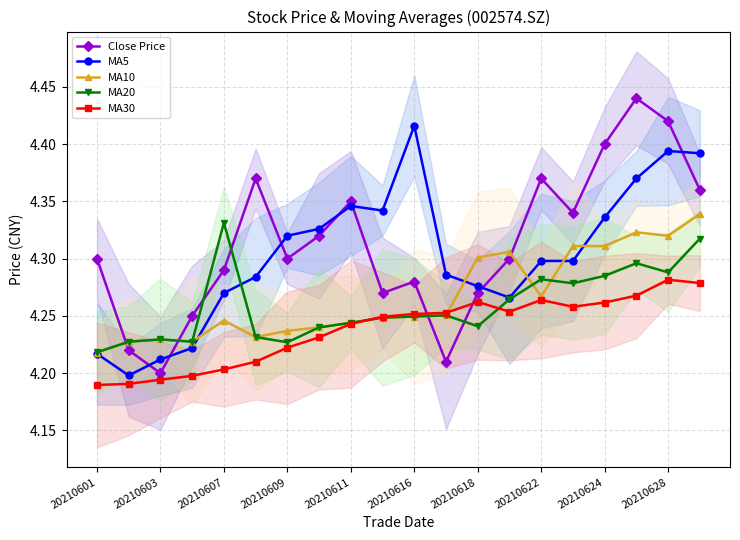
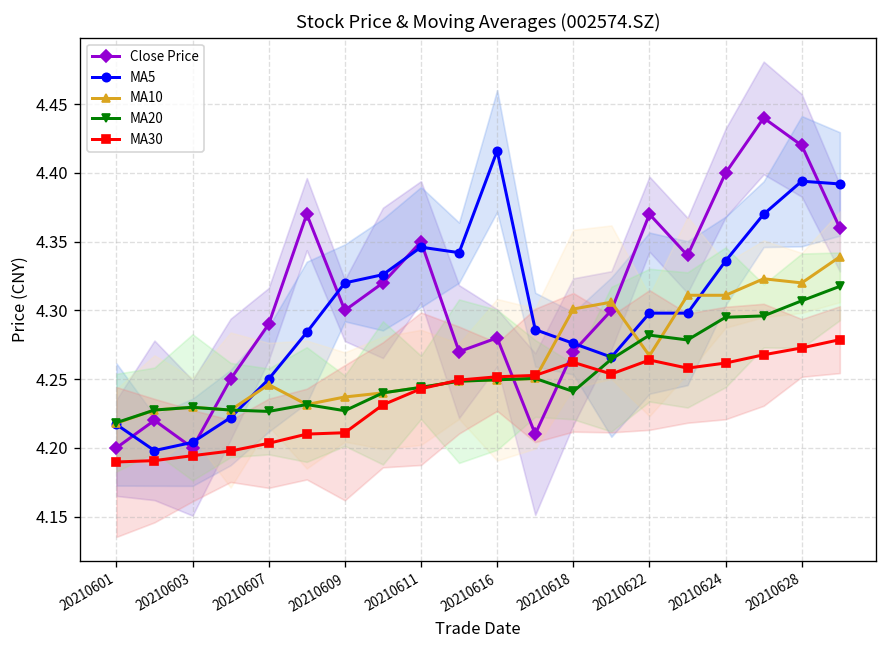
  {
    "Close Price": {
-     "20210601": 4.3,
+     "20210601": 4.2,
      "20210603": 4.2,
      "20210609": 4.3,
      "20210611": 4.350,
      "20210616": 4.280,
      "20210618": 4.270,
      "20210622": 4.370,
      "20210624": 4.4,
      "20210628": 4.420
    },
    "MA5": {
-     "20210603": 4.212,
-     "20210607": 4.27,
+     "20210603": 4.204,
+     "20210607": 4.25,
      "20210609": 4.320,
      "20210611": 4.346,
      "20210616": 4.416,
      "20210618": 4.276,
      "20210622": 4.298,
      "20210628": 4.394
    },
    "MA10": {
      "20210607": 4.246,
      "20210609": 4.237,
      "20210618": 4.301,
      "20210622": 4.267,
      "20210624": 4.311,
      "20210628": 4.320
    },
    "MA20": {
-     "20210607": 4.331,
+     "20210607": 4.227,
      "20210609": 4.227,
      "20210618": 4.241,
      "20210622": 4.282,
-     "20210624": 4.285,
-     "20210628": 4.288
+     "20210624": 4.295,
+     "20210628": 4.307
    },
    "MA30": {
      "20210601": 4.190,
      "20210603": 4.194,
      "20210607": 4.203,
-     "20210609": 4.222,
+     "20210609": 4.211,
      "20210622": 4.264,
      "20210624": 4.262,
-     "20210628": 4.282
+     "20210628": 4.273
    }
  }
